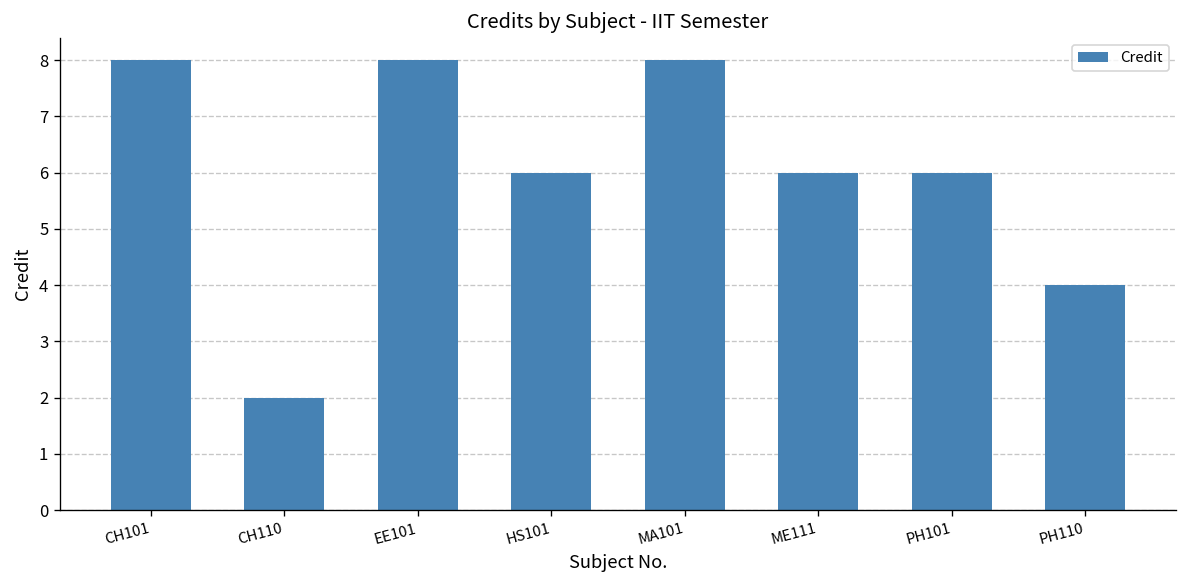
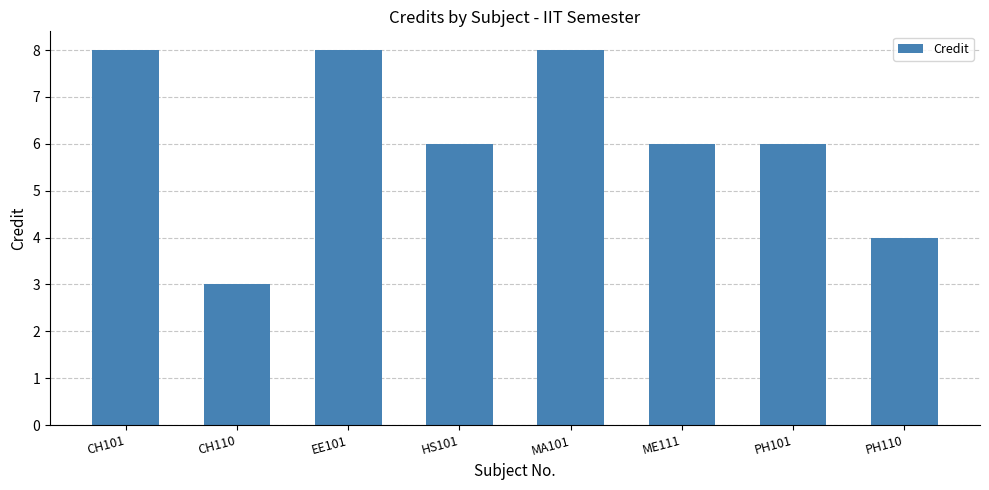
  {
    "CH101": 8,
-   "CH110": 2,
+   "CH110": 3,
    "EE101": 8,
    "HS101": 6,
    "MA101": 8,
    "ME111": 6,
    "PH101": 6,
    "PH110": 4
  }
